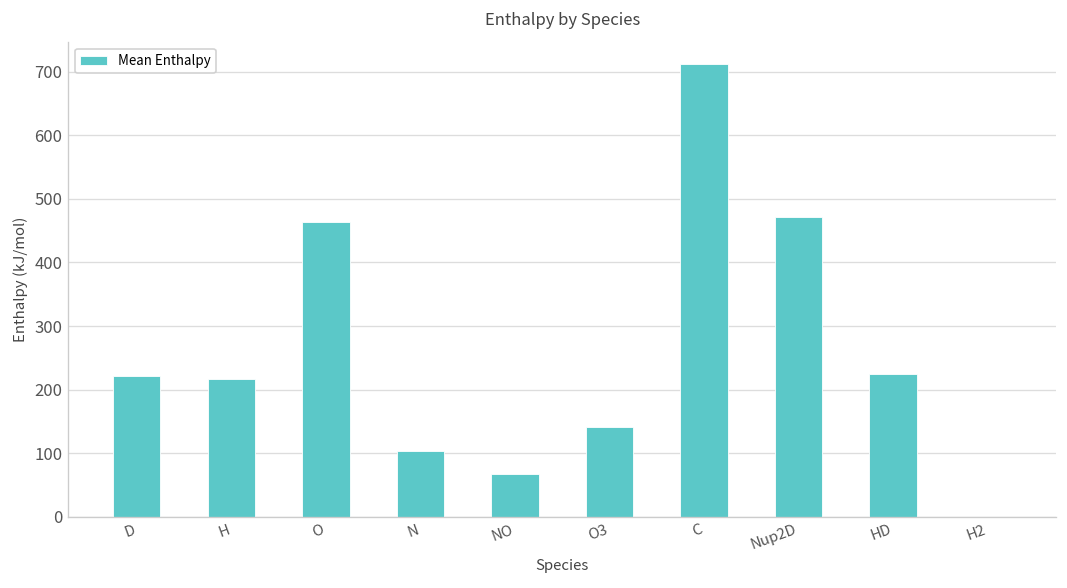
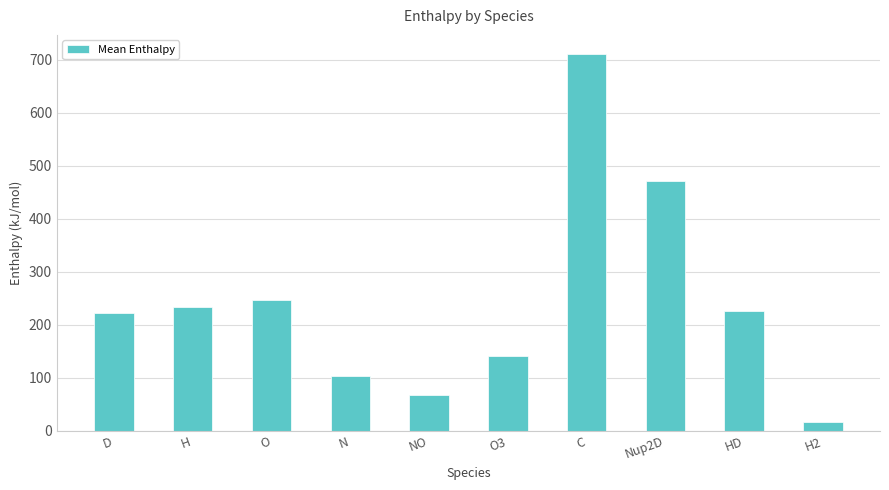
  {
    "D": 220,
-   "H": 220,
-   "O": 460,
+   "H": 230,
+   "O": 250,
    "N": 100,
    "NO": 70,
    "O3": 140,
    "C": 710,
    "Nup2D": 470,
    "HD": 230,
-   "H2": 0
+   "H2": 20
  }
